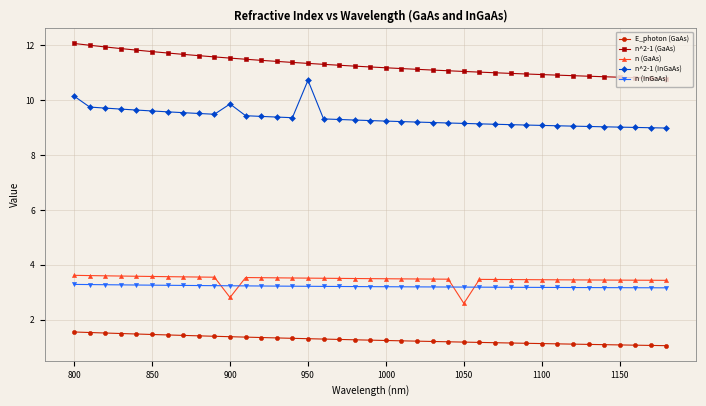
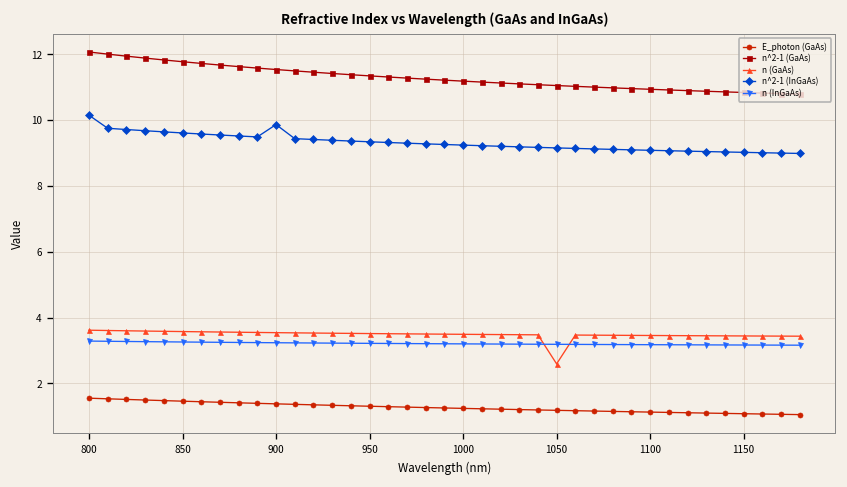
  {
    "n (GaAs)": {
      "800": 3.6,
      "850": 3.6,
-     "900": 2.8,
+     "900": 3.5,
      "950": 3.5,
      "1000": 3.5,
      "1050": 2.6,
      "1100": 3.5,
      "1150": 3.4
    },
    "n^2-1 (InGaAs)": {
      "800": 10.1,
      "850": 9.6,
      "900": 9.9,
-     "950": 10.7,
+     "950": 9.3,
      "1000": 9.2,
      "1050": 9.2,
      "1100": 9.1,
      "1150": 9.0
    },
    "n (InGaAs)": {
      "800": 3.3,
      "850": 3.3,
      "900": 3.2,
      "950": 3.2,
      "1000": 3.2,
      "1050": 3.2,
      "1100": 3.2,
      "1150": 3.2
    }
  }
